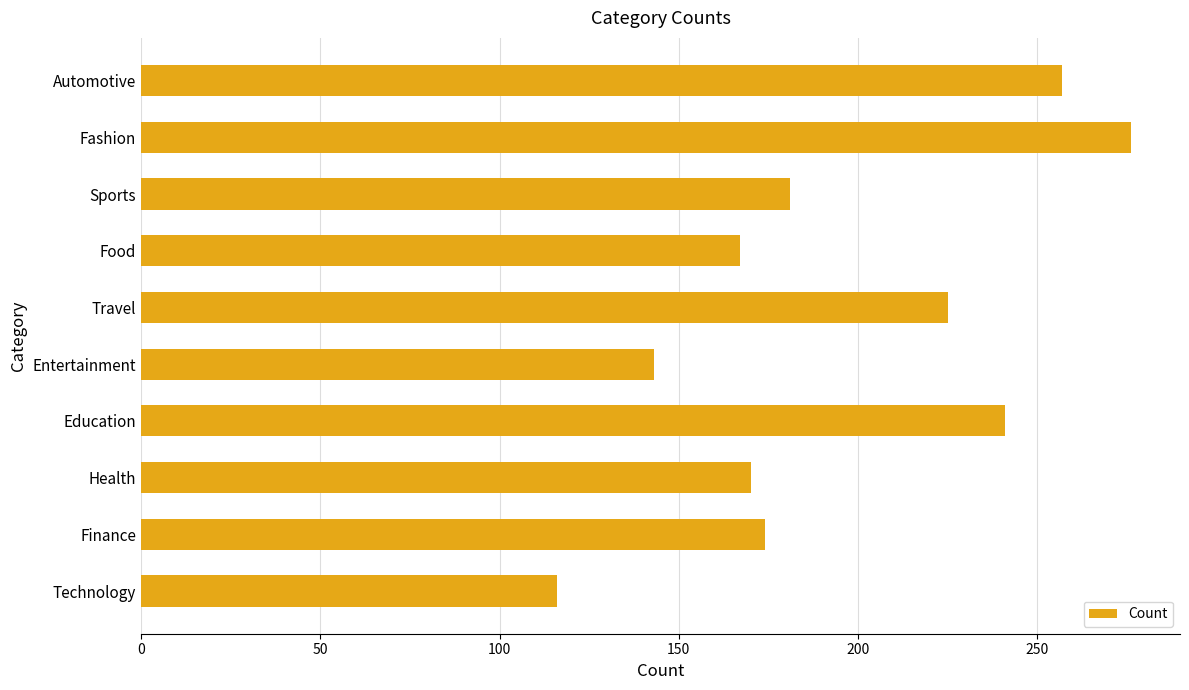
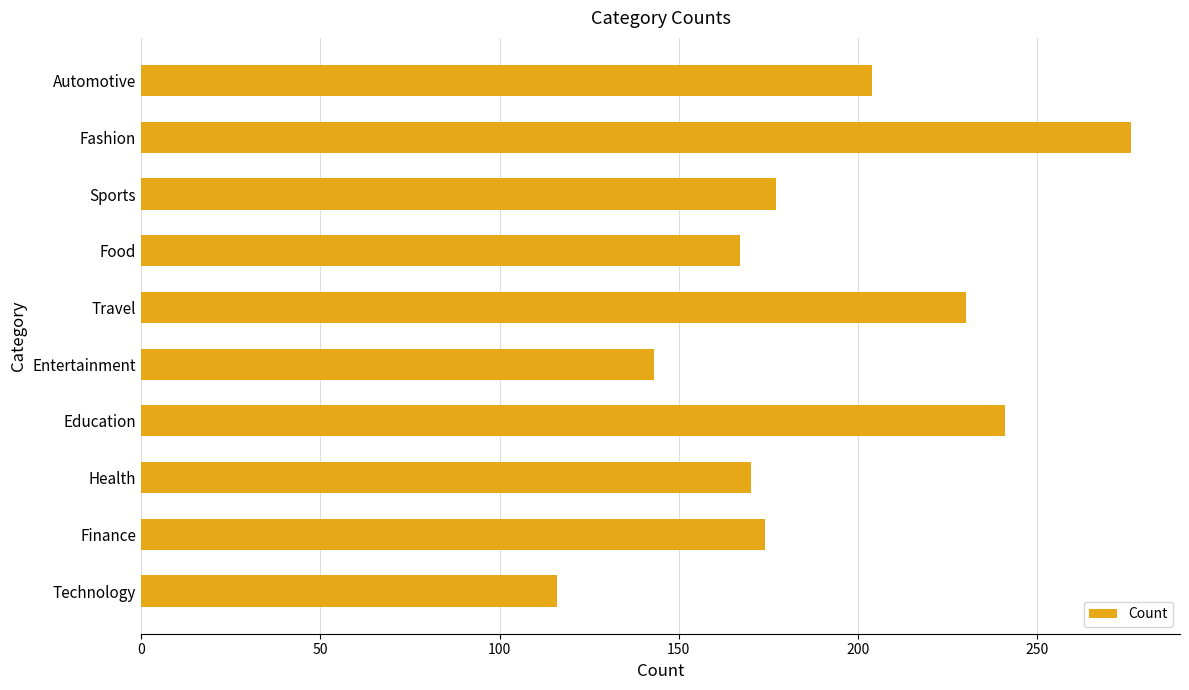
  {
-   "Automotive": 257,
+   "Automotive": 204,
    "Fashion": 276,
-   "Sports": 181,
+   "Sports": 177,
    "Food": 167,
-   "Travel": 225,
+   "Travel": 230,
    "Entertainment": 143,
    "Education": 241,
    "Health": 170,
    "Finance": 174,
    "Technology": 116
  }
